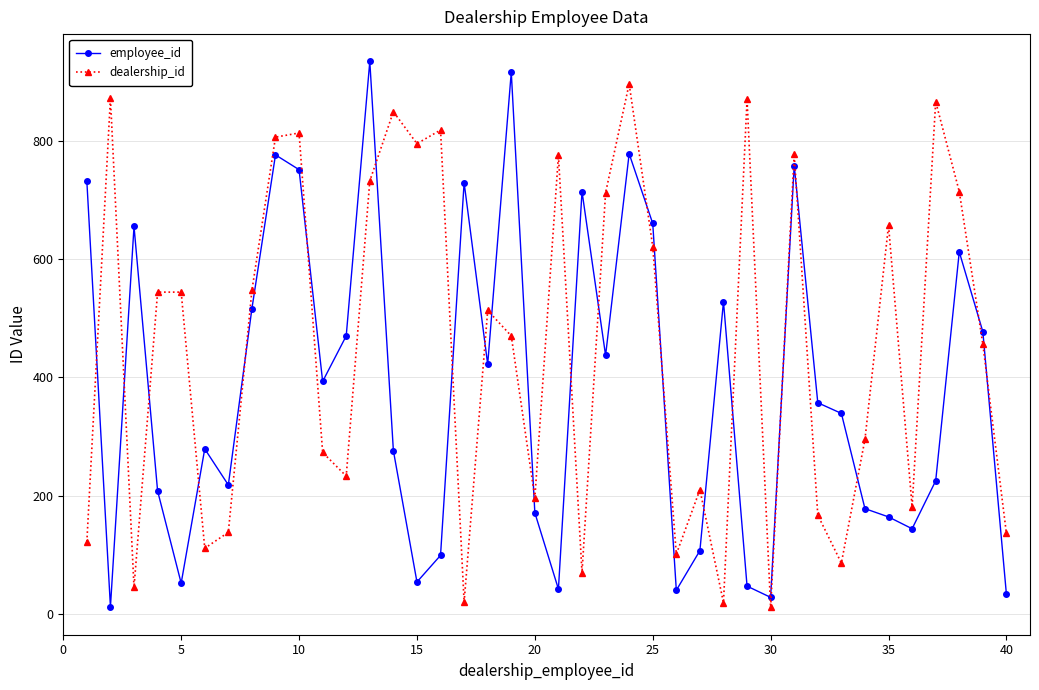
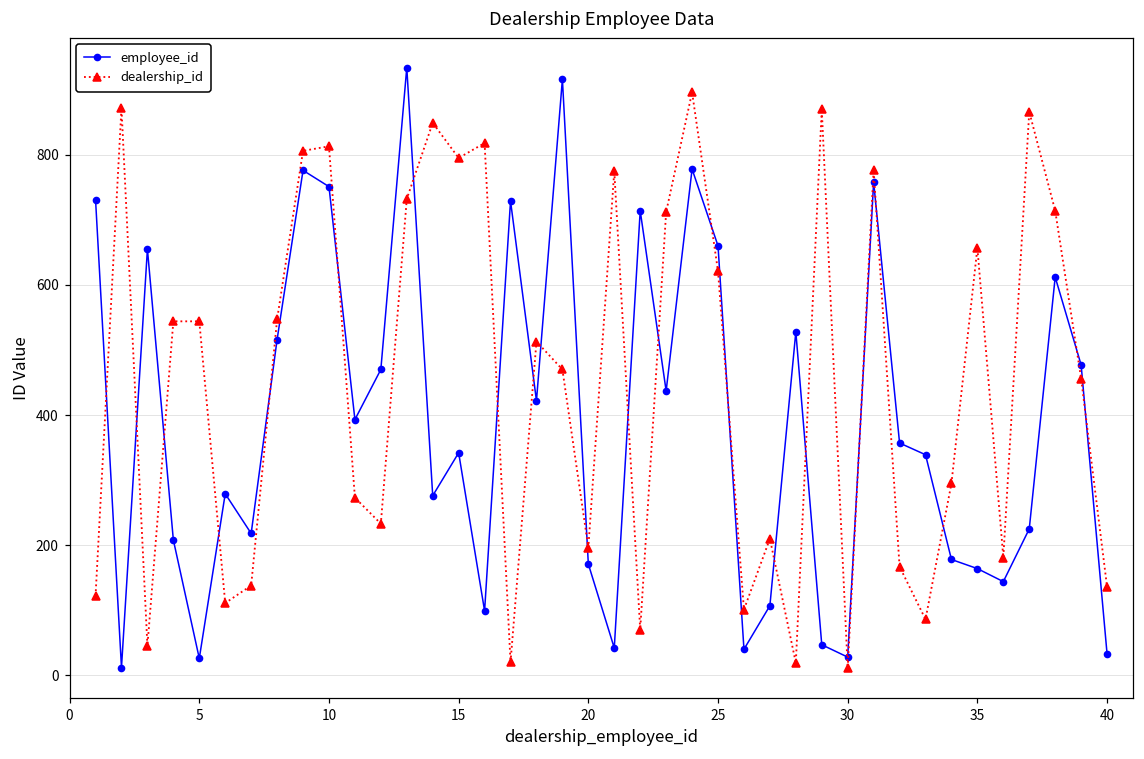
  {
    "employee_id": {
-     "5": 50,
+     "5": 30,
      "10": 750,
-     "15": 50,
+     "15": 340,
      "20": 170,
      "25": 660,
      "30": 30,
      "35": 160,
      "40": 30
    },
    "dealership_id": {
      "5": 540,
      "10": 810,
      "15": 800,
      "20": 200,
      "25": 620,
      "30": 10,
      "35": 660,
      "40": 140
    }
  }
